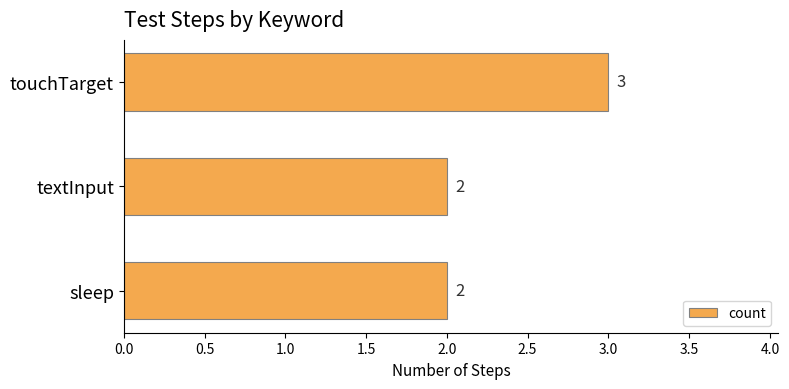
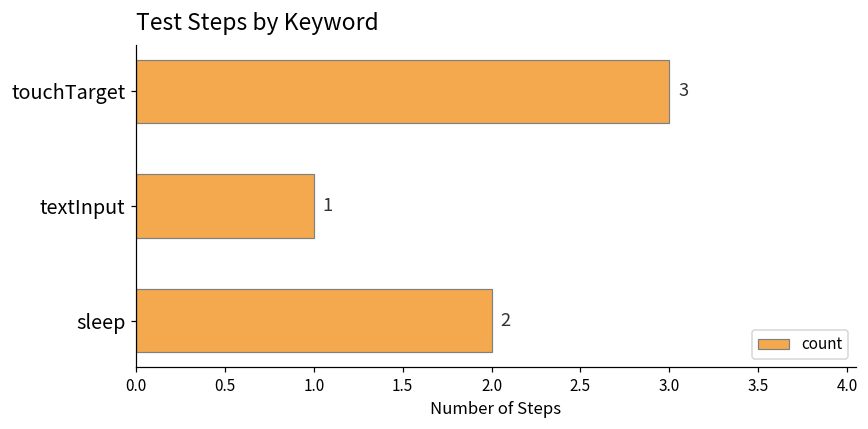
  {
    "touchTarget": 3,
-   "textInput": 2,
+   "textInput": 1,
    "sleep": 2
  }
